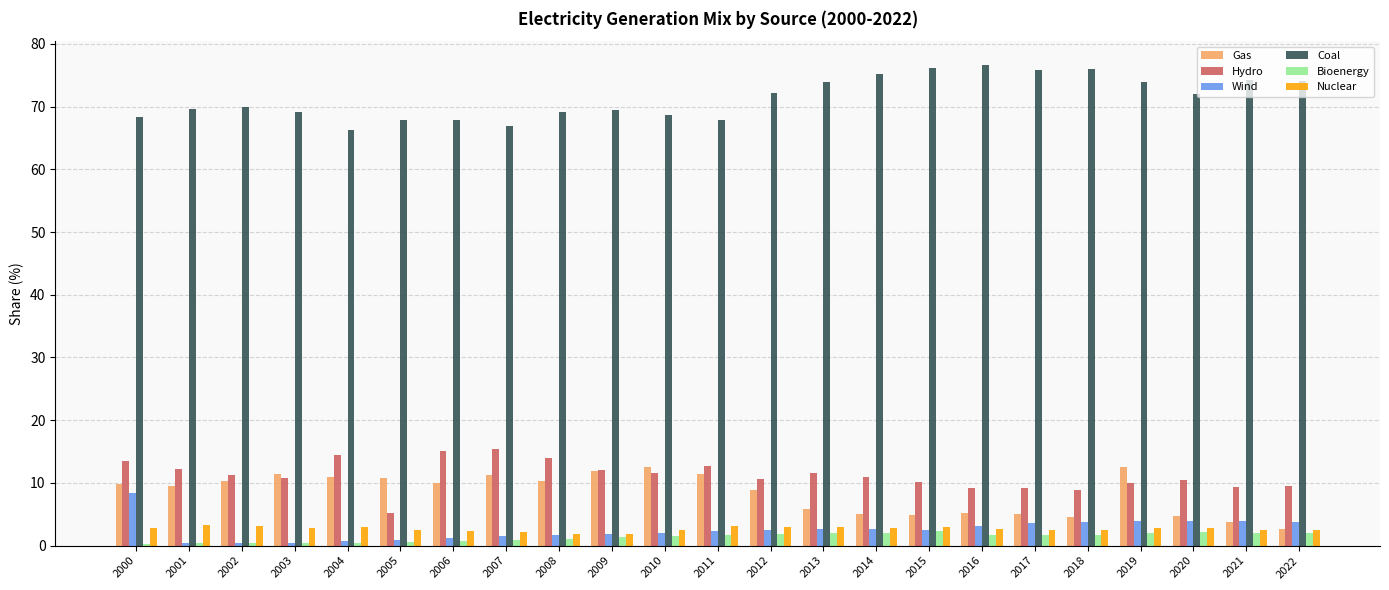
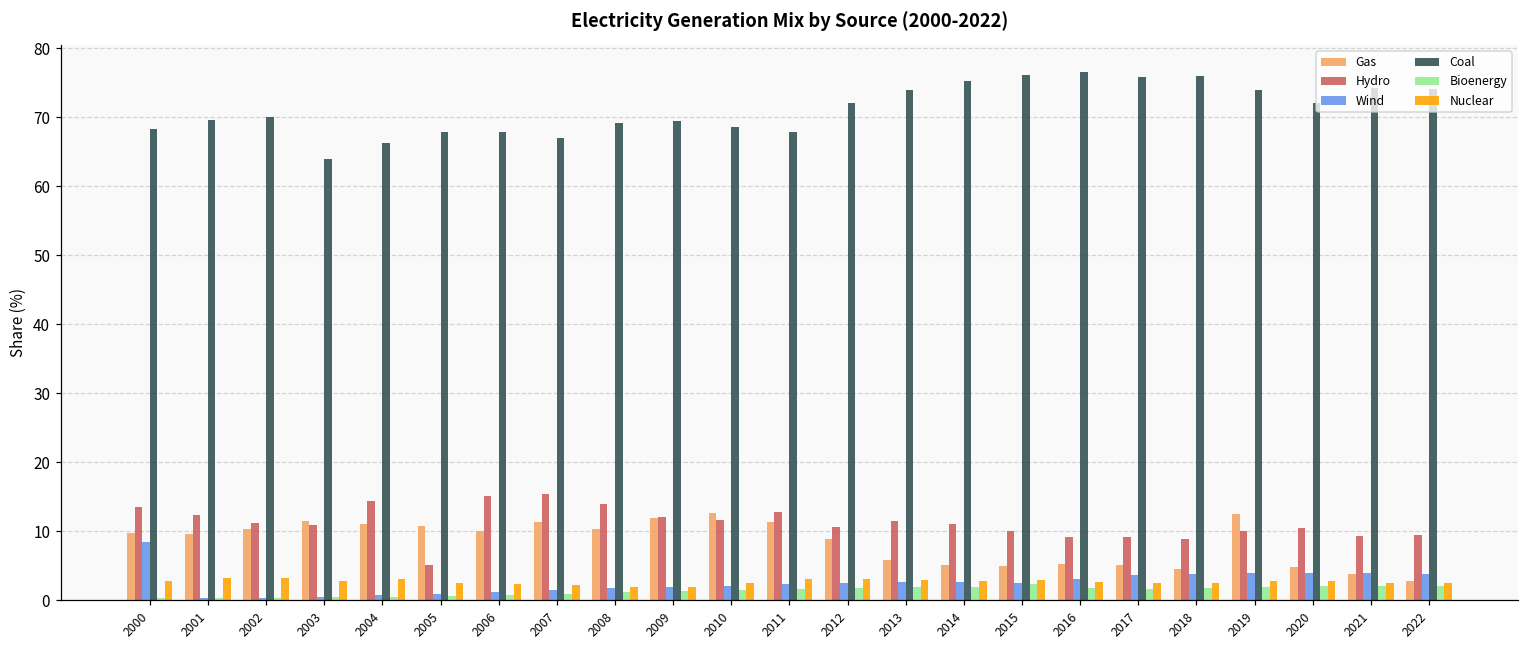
  {
    "Gas": {
      "2000": 10,
      "2001": 10,
      "2002": 10,
      "2003": 11,
      "2004": 11,
      "2005": 11,
      "2006": 10,
      "2007": 11,
      "2008": 10,
      "2009": 12,
      "2010": 13,
      "2011": 11,
      "2012": 9,
      "2013": 6,
      "2014": 5,
      "2015": 5,
      "2016": 5,
      "2017": 5,
      "2018": 5,
      "2019": 12,
      "2020": 5,
      "2021": 4,
      "2022": 3
    },
    "Hydro": {
      "2000": 13,
      "2001": 12,
      "2002": 11,
      "2003": 11,
      "2004": 14,
      "2005": 5,
      "2006": 15,
      "2007": 15,
      "2008": 14,
      "2009": 12,
      "2010": 12,
      "2011": 13,
      "2012": 11,
      "2013": 12,
      "2014": 11,
      "2015": 10,
      "2016": 9,
      "2017": 9,
      "2018": 9,
      "2019": 10,
      "2020": 10,
      "2021": 9,
      "2022": 10
    },
    "Wind": {
      "2000": 8,
      "2003": 0,
      "2004": 1,
      "2005": 1,
      "2006": 1,
      "2007": 1,
      "2008": 2,
      "2009": 2,
      "2010": 2,
      "2011": 2,
      "2012": 3,
      "2013": 3,
      "2014": 3,
      "2015": 2,
      "2016": 3,
      "2017": 4,
      "2018": 4,
      "2019": 4,
      "2020": 4,
      "2021": 4,
      "2022": 4
    },
    "Coal": {
      "2000": 68,
      "2001": 70,
      "2002": 70,
-     "2003": 69,
+     "2003": 64,
      "2004": 66,
      "2005": 68,
      "2006": 68,
      "2007": 67,
      "2008": 69,
      "2009": 69,
      "2010": 69,
      "2011": 68,
      "2012": 72,
      "2013": 74,
      "2014": 75,
      "2015": 76,
      "2016": 77,
      "2017": 76,
      "2018": 76,
      "2019": 74
    },
    "Bioenergy": {
      "2003": 0,
      "2004": 0,
      "2005": 1,
      "2006": 1,
      "2007": 1,
      "2008": 1,
      "2009": 1,
      "2010": 2,
      "2011": 2,
      "2012": 2,
      "2013": 2,
      "2014": 2,
      "2015": 2,
      "2016": 2,
      "2017": 2,
      "2018": 2,
      "2019": 2,
      "2020": 2,
      "2021": 2,
      "2022": 2
    },
    "Nuclear": {
      "2000": 3,
      "2001": 3,
      "2002": 3,
      "2003": 3,
      "2004": 3,
      "2005": 3,
      "2006": 2,
      "2007": 2,
      "2008": 2,
      "2009": 2,
      "2010": 2,
      "2011": 3,
      "2012": 3,
      "2013": 3,
      "2014": 3,
      "2015": 3,
      "2016": 3,
      "2017": 3,
      "2018": 2,
      "2019": 3,
      "2020": 3,
      "2021": 3,
      "2022": 3
    }
  }
